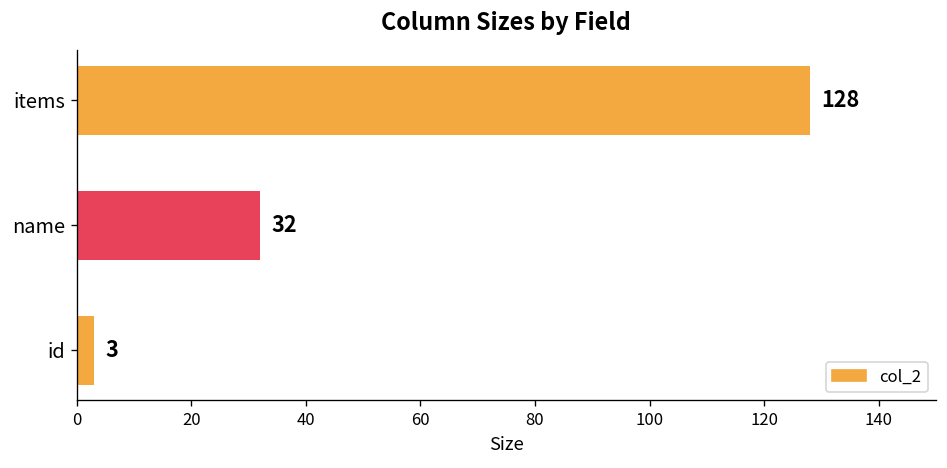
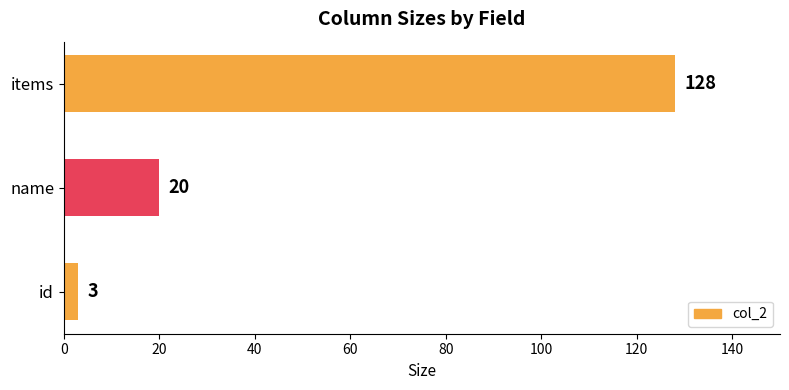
  {
    "items": 128,
-   "name": 32,
+   "name": 20,
    "id": 3
  }
